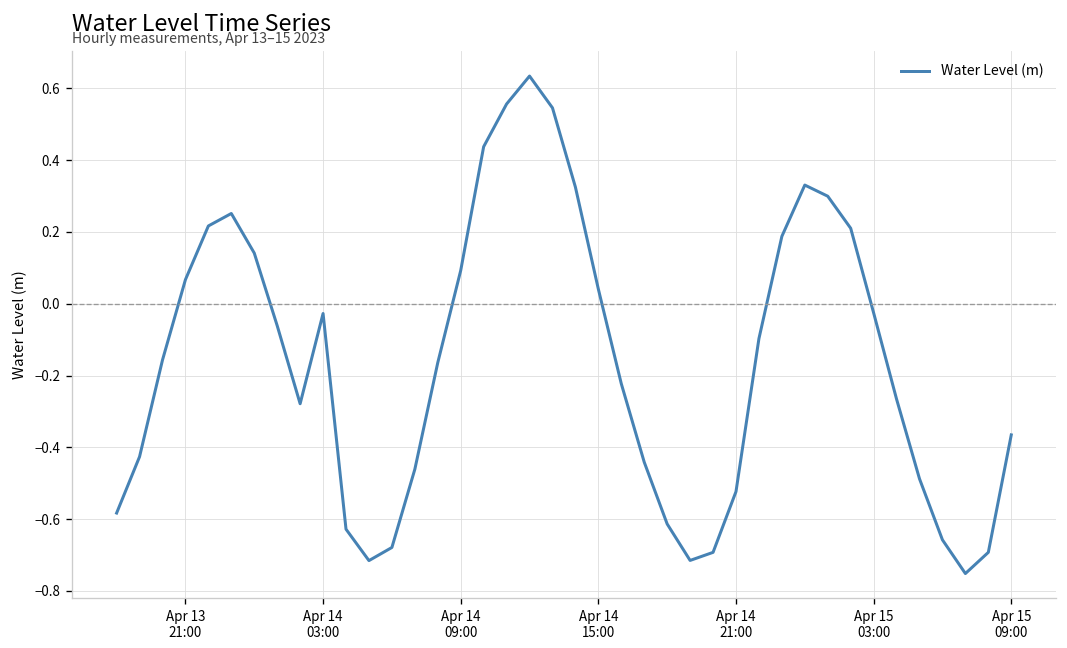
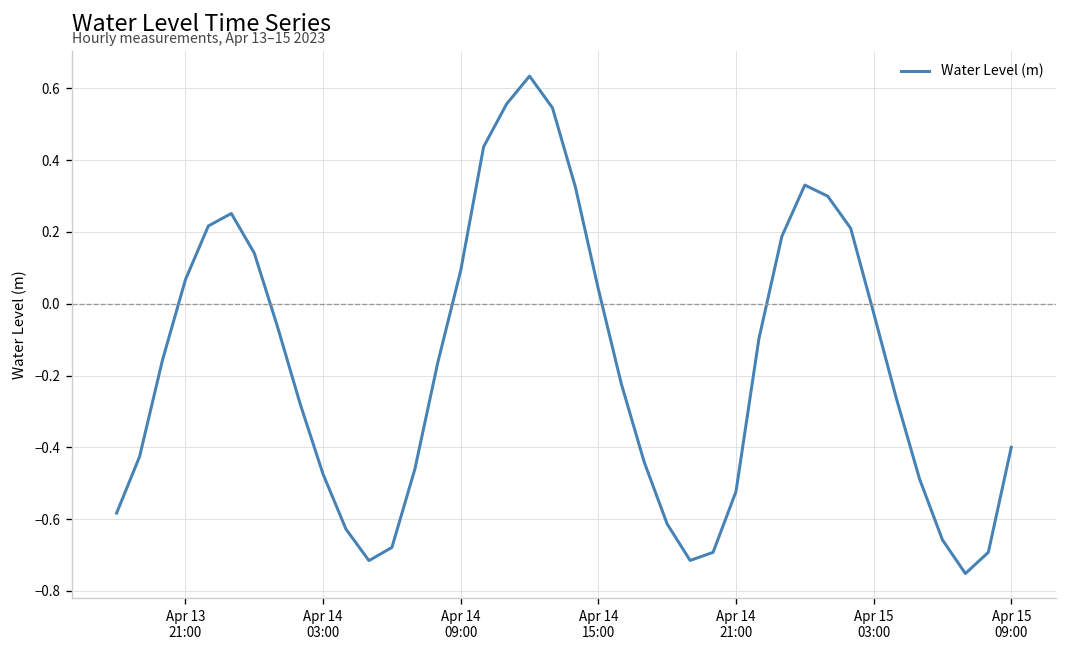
  {
    "Apr 13 21:00": 0.07,
-   "Apr 14 03:00": -0.03,
+   "Apr 14 03:00": -0.47,
    "Apr 14 09:00": 0.09,
    "Apr 14 15:00": 0.04,
    "Apr 14 21:00": -0.52,
    "Apr 15 03:00": -0.03,
-   "Apr 15 09:00": -0.37
+   "Apr 15 09:00": -0.40
  }
